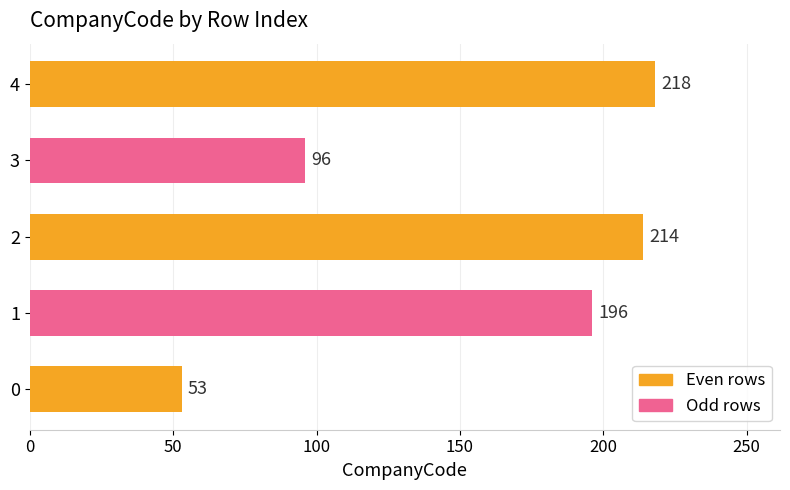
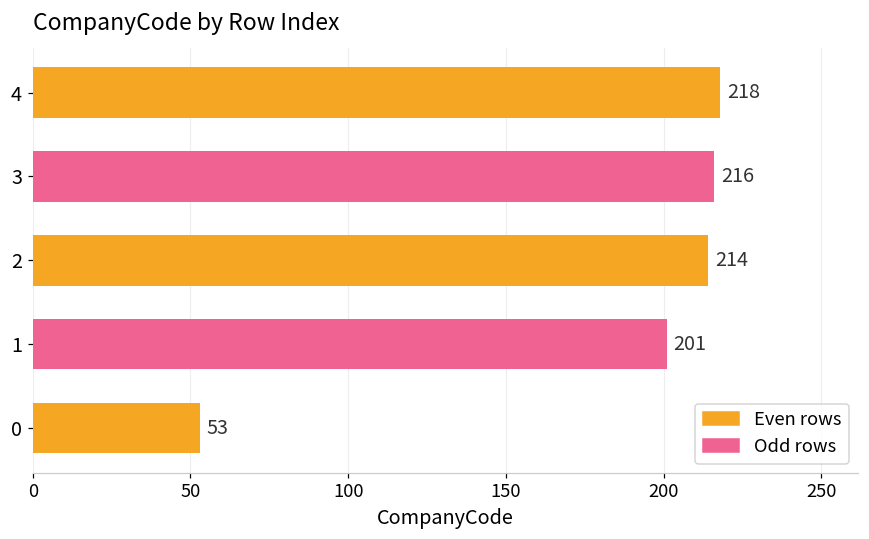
  {
    "4": 218,
-   "3": 96,
+   "3": 216,
    "2": 214,
-   "1": 196,
+   "1": 201,
    "0": 53
  }
